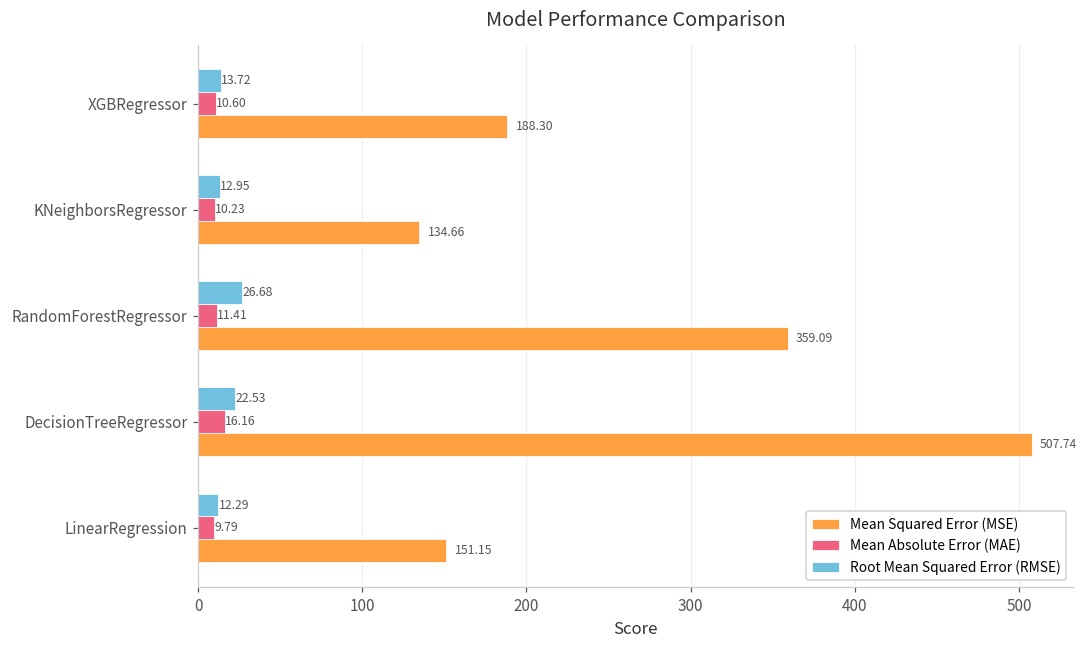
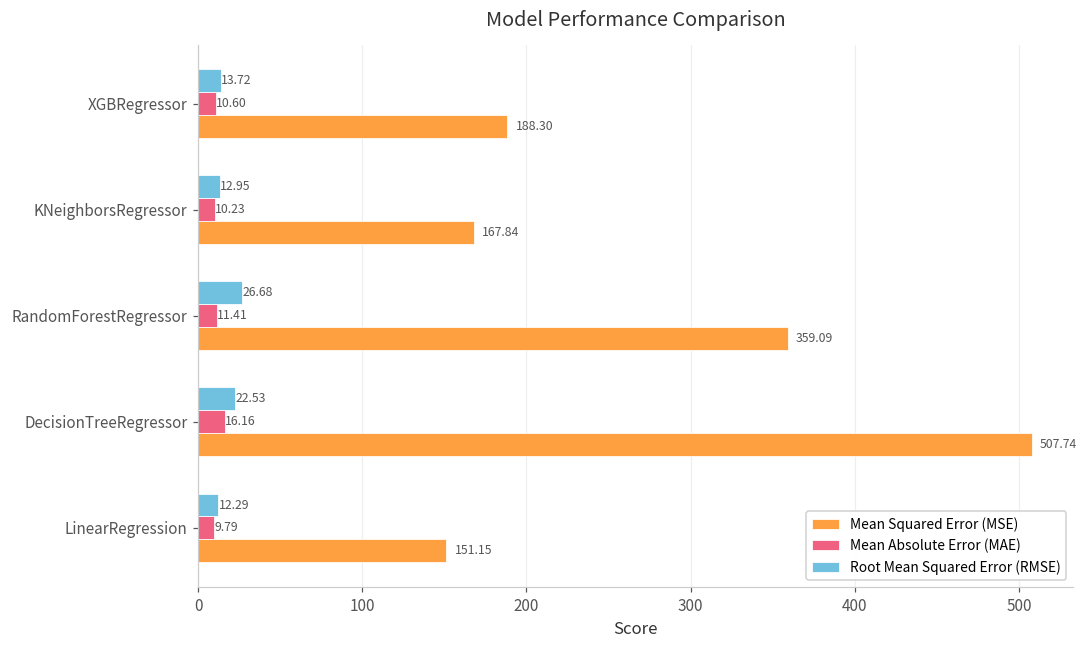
  {
    "Mean Squared Error (MSE)": {
      "XGBRegressor": 188.30,
-     "KNeighborsRegressor": 134.66,
+     "KNeighborsRegressor": 167.84,
      "RandomForestRegressor": 359.09,
      "DecisionTreeRegressor": 507.74,
      "LinearRegression": 151.15
    },
    "Mean Absolute Error (MAE)": {
      "XGBRegressor": 10.60,
      "KNeighborsRegressor": 10.23,
      "RandomForestRegressor": 11.41,
      "DecisionTreeRegressor": 16.16,
      "LinearRegression": 9.79
    },
    "Root Mean Squared Error (RMSE)": {
      "XGBRegressor": 13.72,
      "KNeighborsRegressor": 12.95,
      "RandomForestRegressor": 26.68,
      "DecisionTreeRegressor": 22.53,
      "LinearRegression": 12.29
    }
  }
